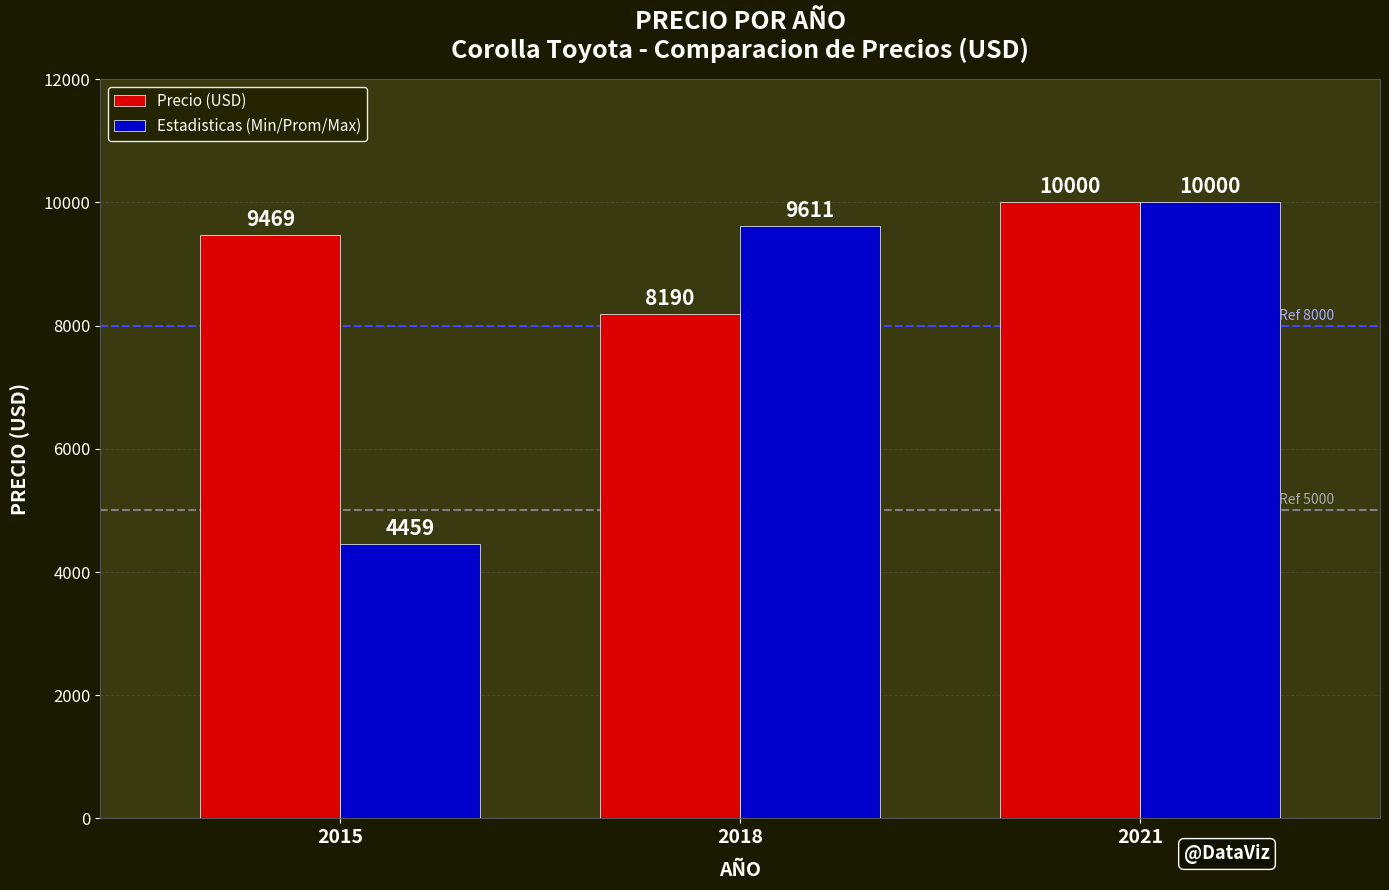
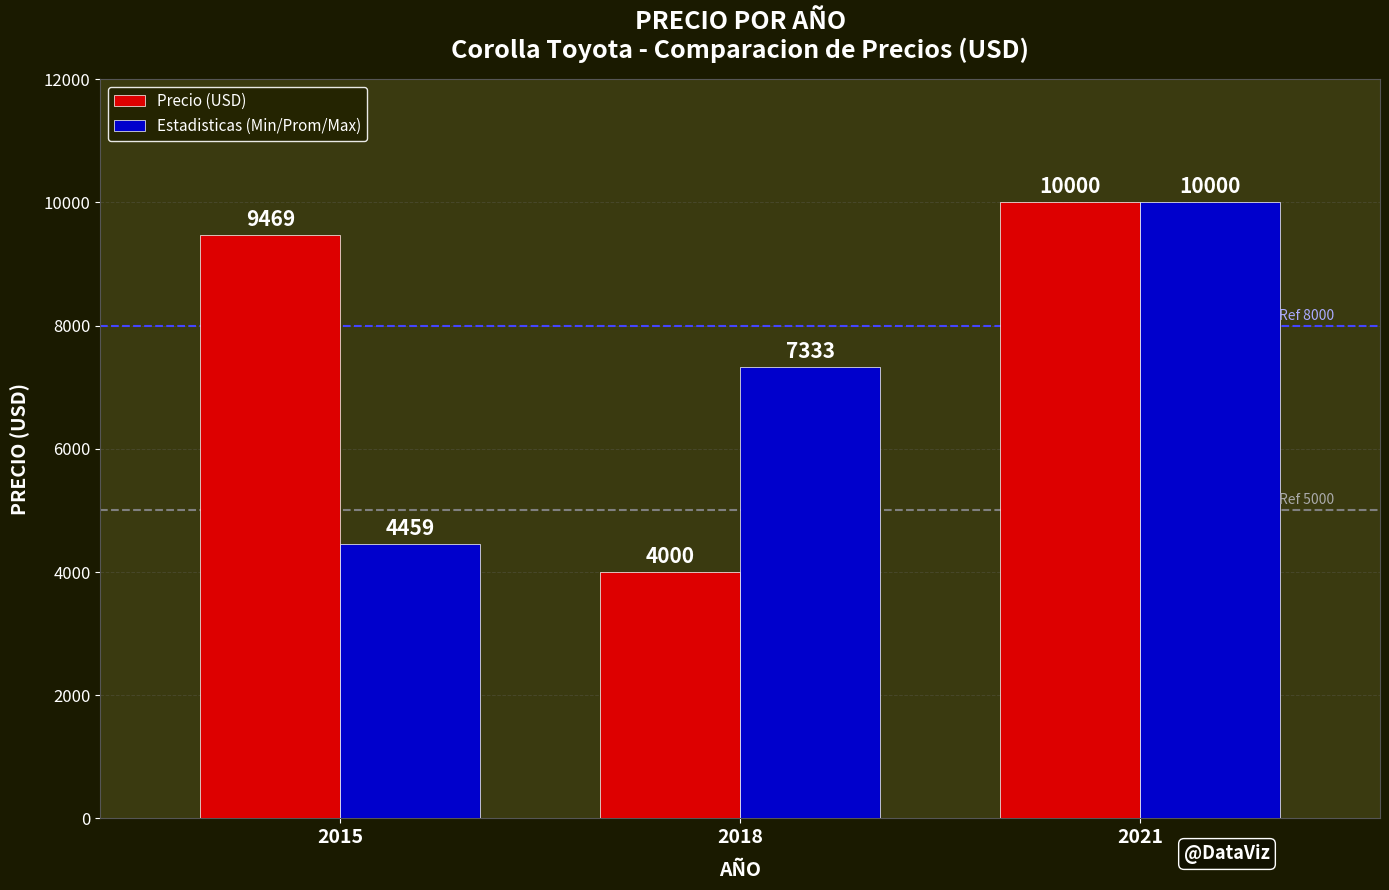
  {
    "Precio (USD)": {
      "2015": 9469,
-     "2018": 8190,
+     "2018": 4000,
      "2021": 10000
    },
    "Estadisticas (Min/Prom/Max)": {
      "2015": 4459,
-     "2018": 9611,
+     "2018": 7333,
      "2021": 10000
    }
  }
